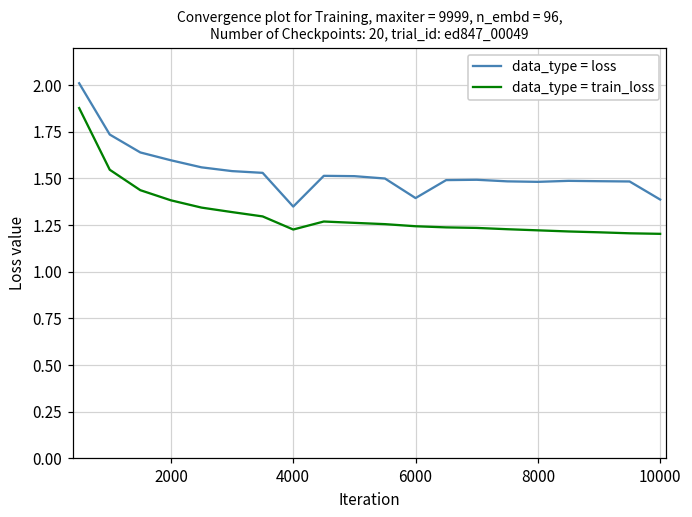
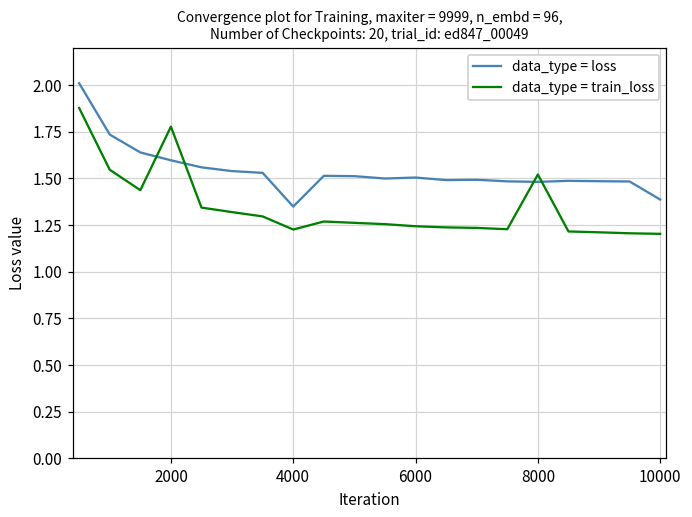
  {
    "data_type = loss": {
      "2000": 1.60,
      "4000": 1.35,
-     "6000": 1.39,
+     "6000": 1.50,
      "8000": 1.48,
      "10000": 1.39
    },
    "data_type = train_loss": {
-     "2000": 1.38,
+     "2000": 1.78,
      "4000": 1.23,
      "6000": 1.24,
-     "8000": 1.22,
+     "8000": 1.52,
      "10000": 1.20
    }
  }
